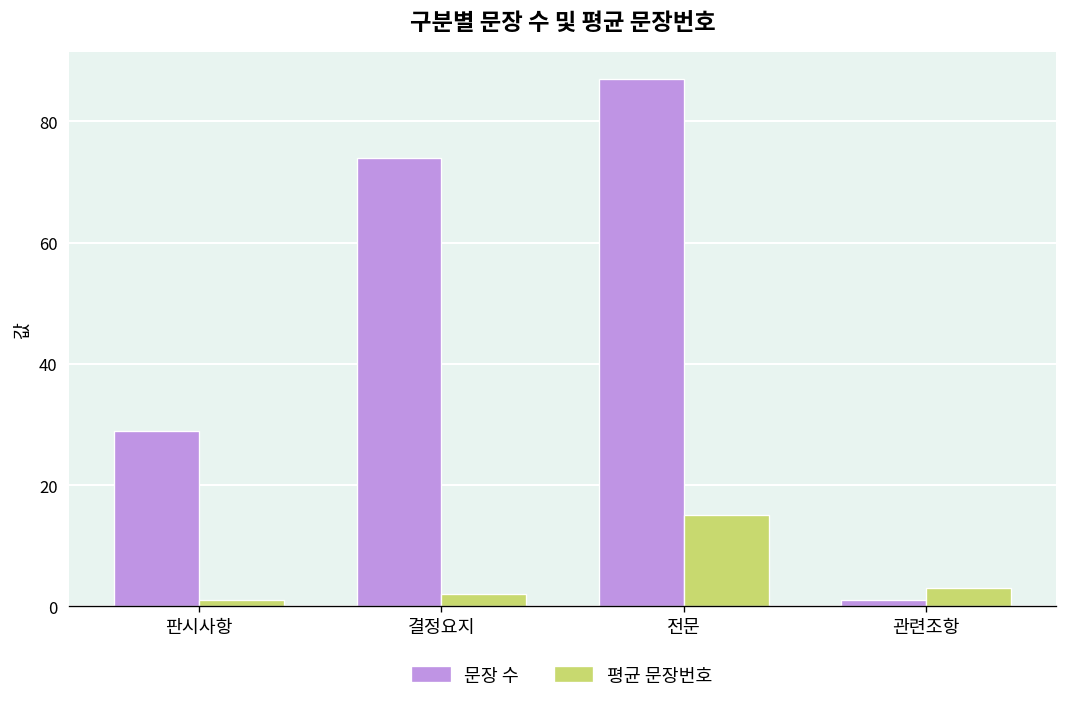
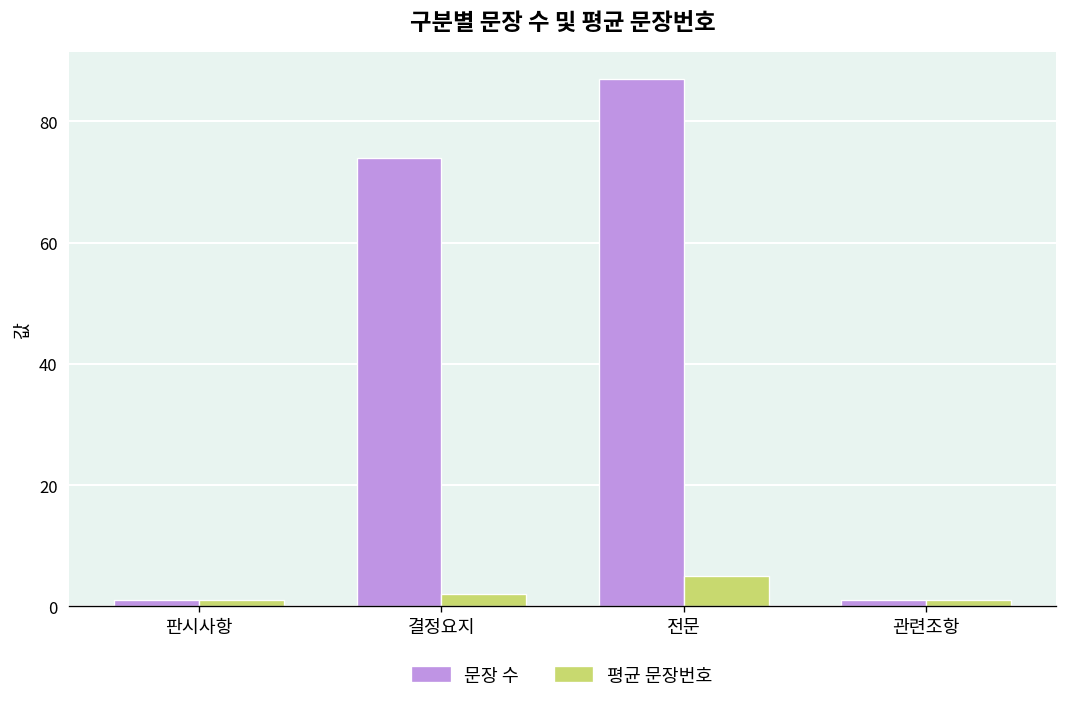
  {
    "문장 수": {
-     "판시사항": 29,
+     "판시사항": 1,
      "결정요지": 74,
      "전문": 87,
      "관련조항": 1
    },
    "평균 문장번호": {
      "판시사항": 1,
      "결정요지": 2,
-     "전문": 15,
-     "관련조항": 3
+     "전문": 5,
+     "관련조항": 1
    }
  }
